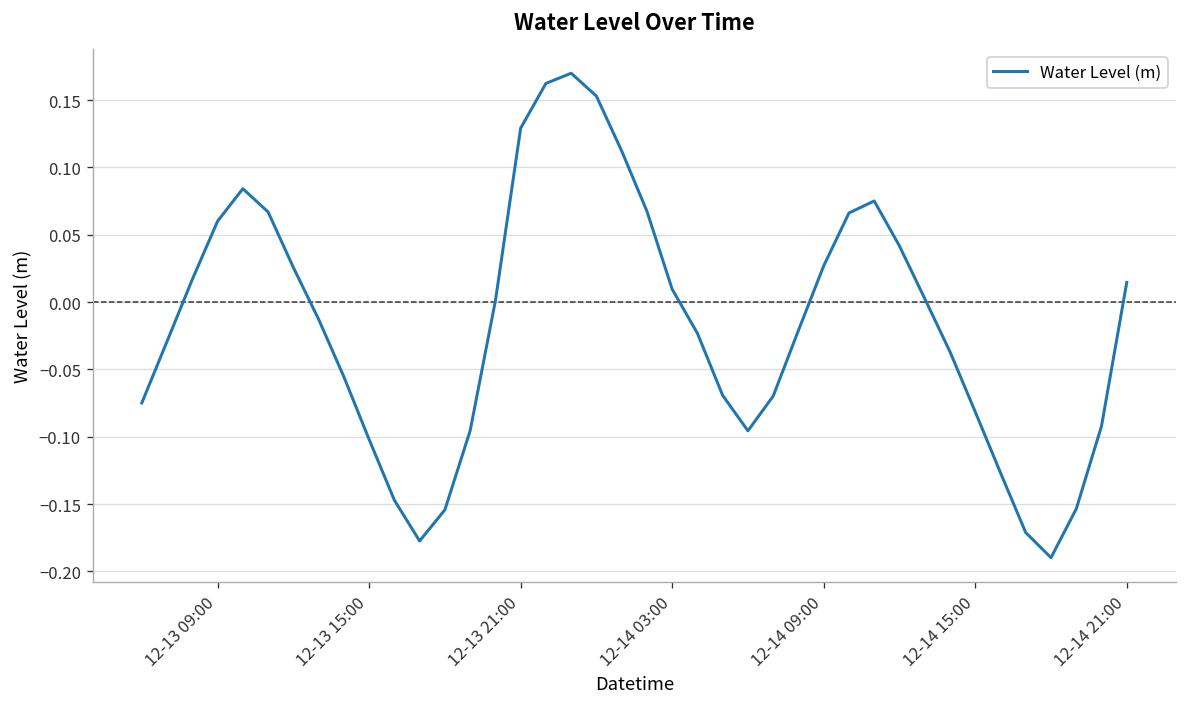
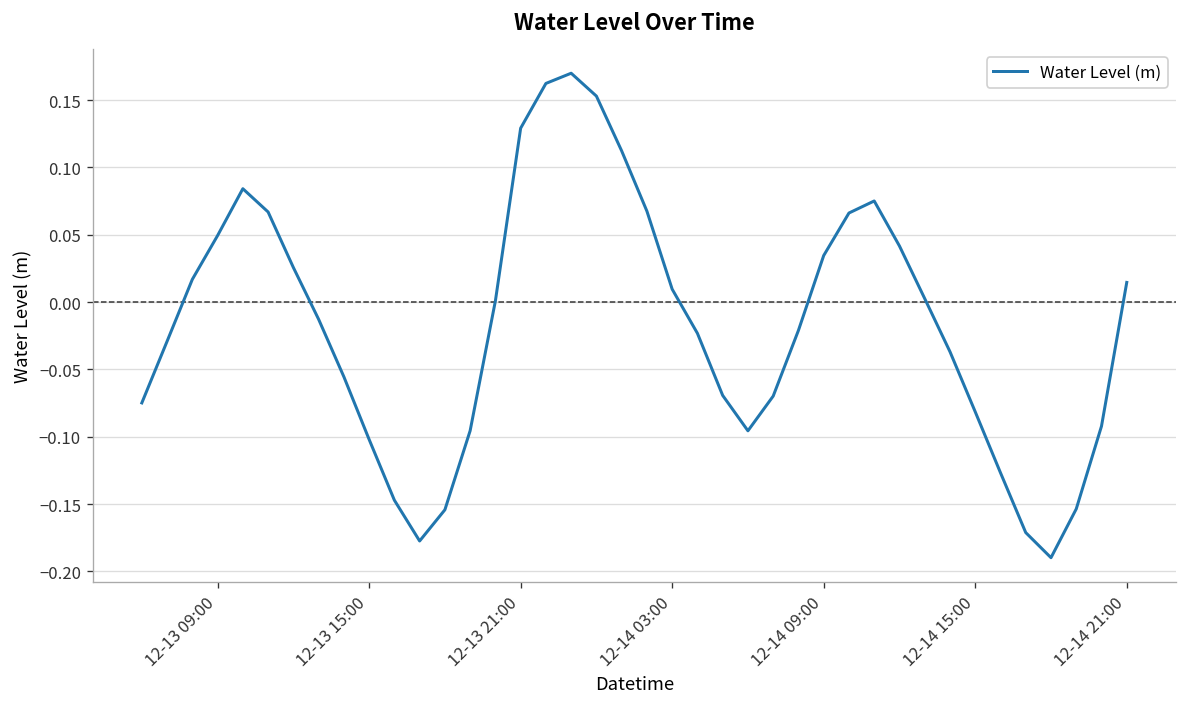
  {
-   "12-13 09:00": 0.060,
+   "12-13 09:00": 0.049,
    "12-13 15:00": -0.102,
    "12-13 21:00": 0.129,
    "12-14 03:00": 0.010,
-   "12-14 09:00": 0.027,
+   "12-14 09:00": 0.035,
    "12-14 15:00": -0.081,
    "12-14 21:00": 0.015
  }
